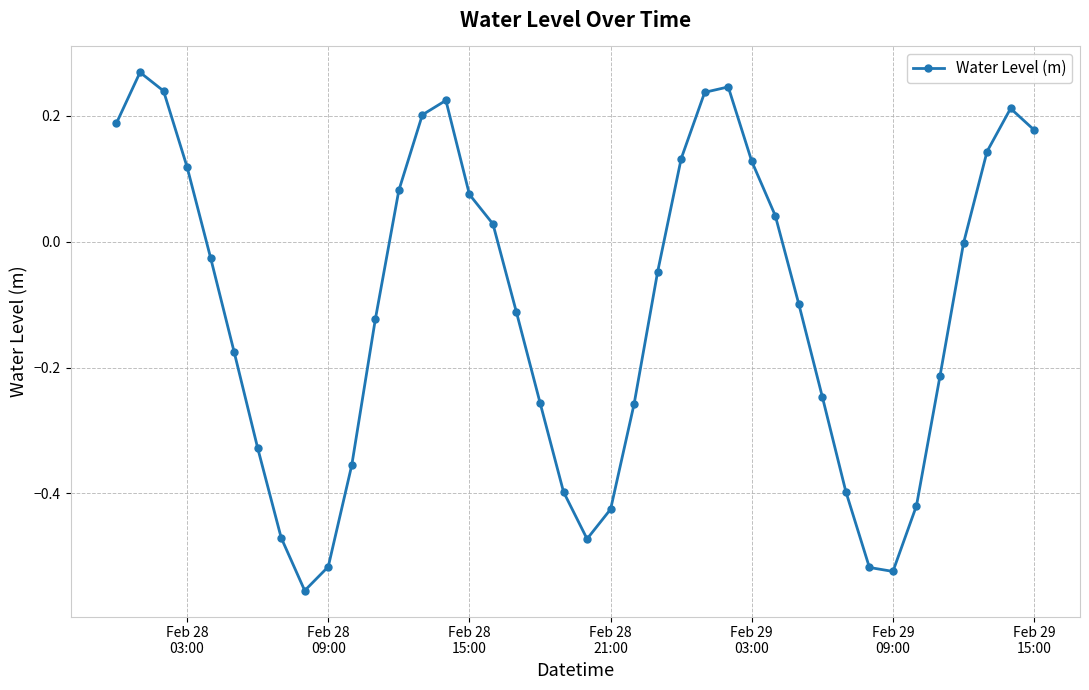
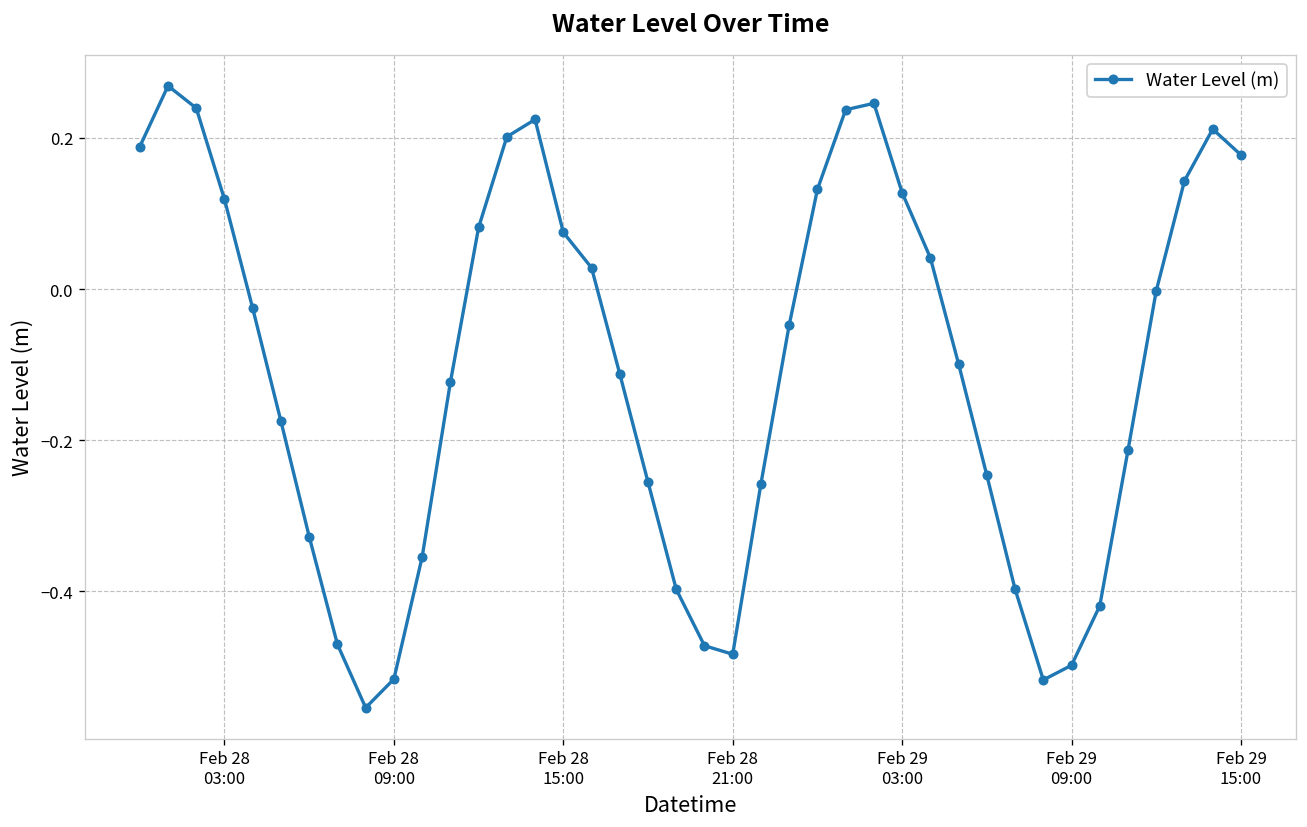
  {
    "Feb 28 03:00": 0.12,
    "Feb 28 09:00": -0.52,
    "Feb 28 15:00": 0.07,
-   "Feb 28 21:00": -0.43,
+   "Feb 28 21:00": -0.48,
    "Feb 29 03:00": 0.13,
-   "Feb 29 09:00": -0.52,
+   "Feb 29 09:00": -0.50,
    "Feb 29 15:00": 0.18
  }
